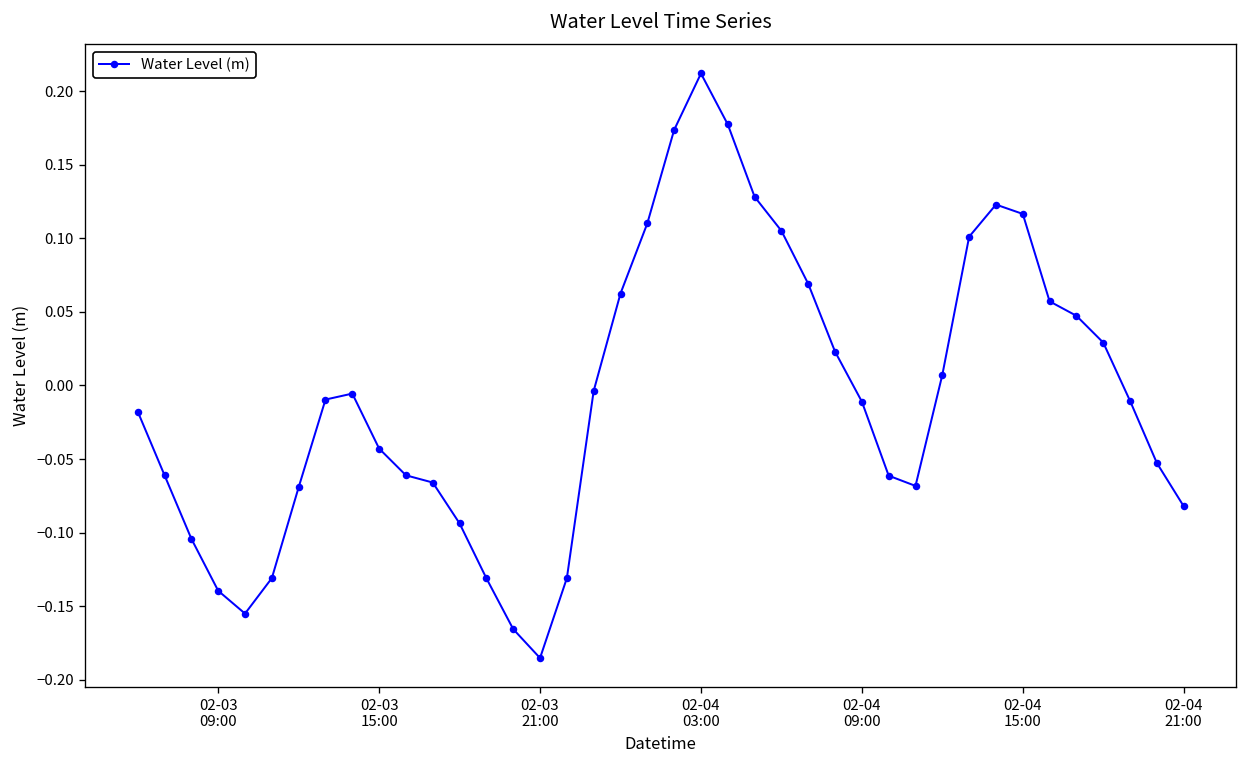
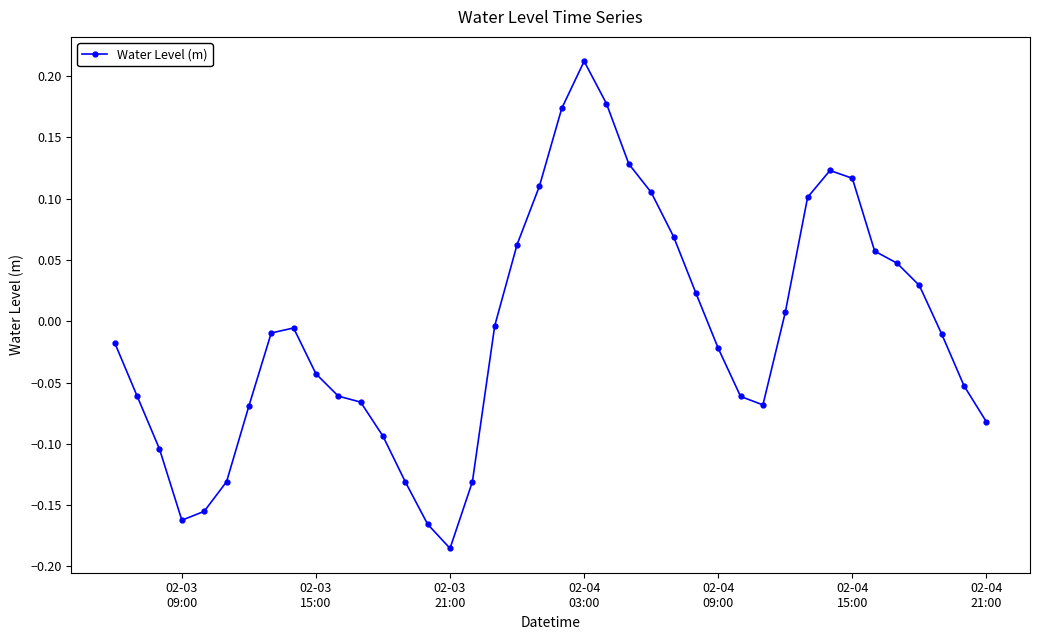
  {
-   "02-03 09:00": -0.140,
+   "02-03 09:00": -0.162,
    "02-03 15:00": -0.043,
    "02-03 21:00": -0.185,
    "02-04 03:00": 0.212,
-   "02-04 09:00": -0.011,
+   "02-04 09:00": -0.022,
    "02-04 15:00": 0.117,
    "02-04 21:00": -0.082
  }
